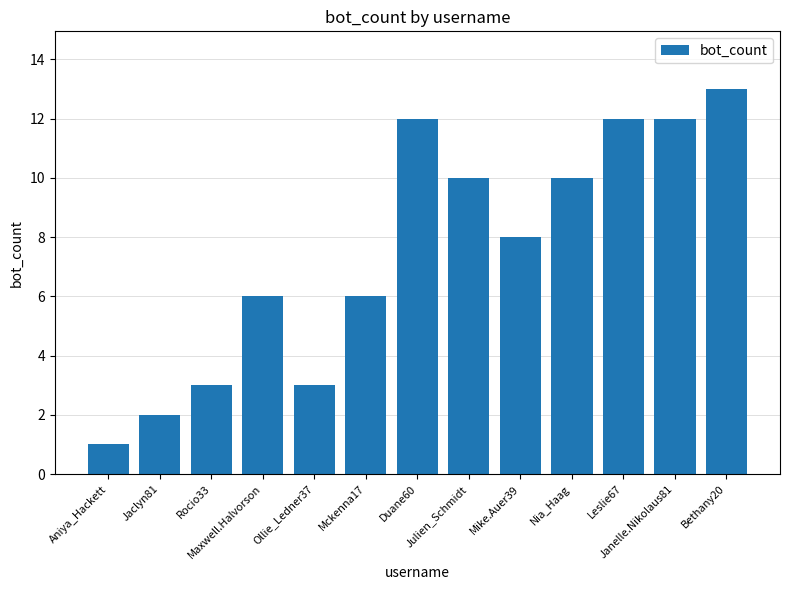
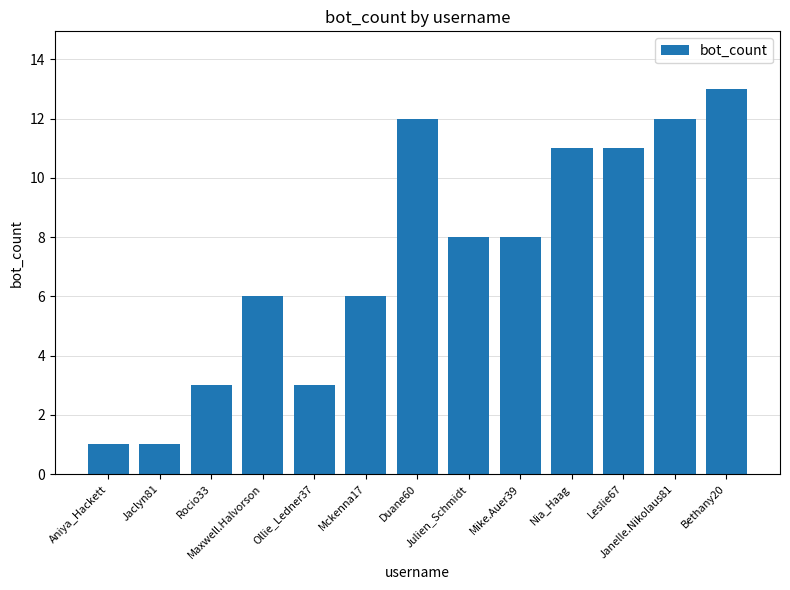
  {
    "Aniya_Hackett": 1,
-   "Jaclyn81": 2,
+   "Jaclyn81": 1,
    "Rocio33": 3,
    "Maxwell.Halvorson": 6,
    "Ollie_Ledner37": 3,
    "Mckenna17": 6,
    "Duane60": 12,
-   "Julien_Schmidt": 10,
+   "Julien_Schmidt": 8,
    "Mike.Auer39": 8,
-   "Nia_Haag": 10,
-   "Leslie67": 12,
+   "Nia_Haag": 11,
+   "Leslie67": 11,
    "Janelle.Nikolaus81": 12,
    "Bethany20": 13
  }
